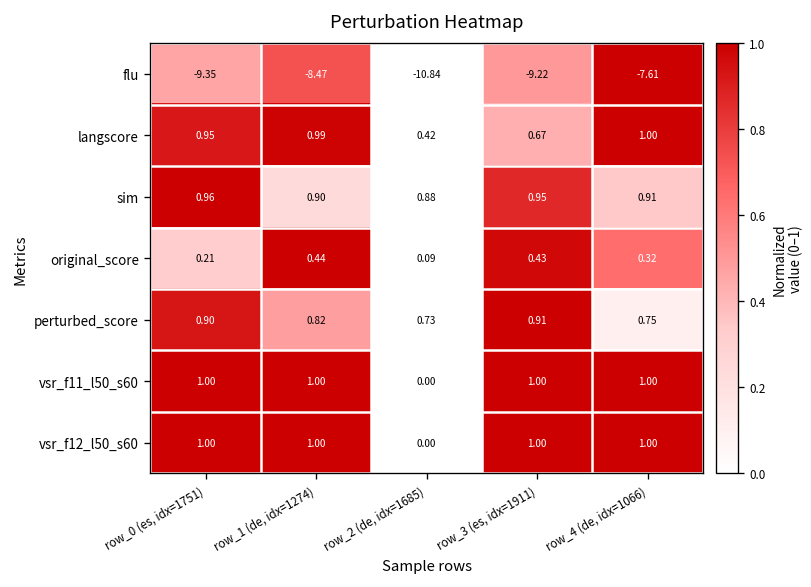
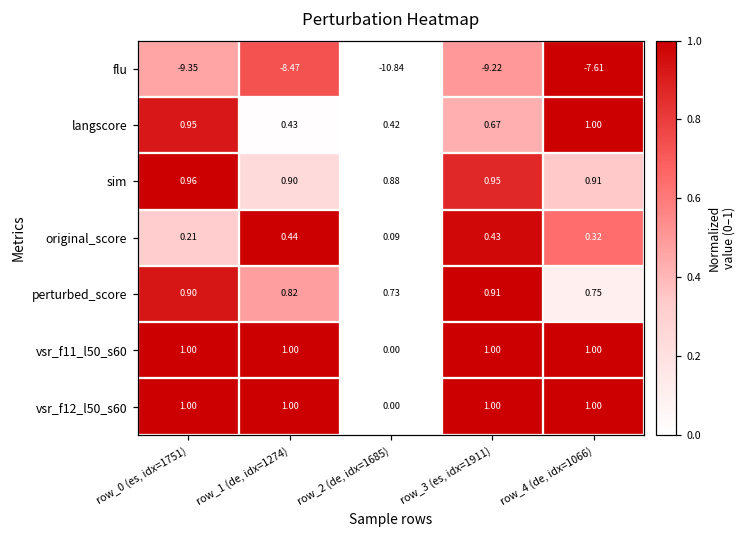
  {
    "flu": {
      "row_0 (es, idx=1751)": -9.35,
      "row_1 (de, idx=1274)": -8.47,
      "row_2 (de, idx=1685)": -10.84,
      "row_3 (es, idx=1911)": -9.22,
      "row_4 (de, idx=1066)": -7.61
    },
    "langscore": {
      "row_0 (es, idx=1751)": 0.95,
-     "row_1 (de, idx=1274)": 0.99,
+     "row_1 (de, idx=1274)": 0.43,
      "row_2 (de, idx=1685)": 0.42,
      "row_3 (es, idx=1911)": 0.67,
      "row_4 (de, idx=1066)": 1.00
    },
    "sim": {
      "row_0 (es, idx=1751)": 0.96,
      "row_1 (de, idx=1274)": 0.90,
      "row_2 (de, idx=1685)": 0.88,
      "row_3 (es, idx=1911)": 0.95,
      "row_4 (de, idx=1066)": 0.91
    },
    "original_score": {
      "row_0 (es, idx=1751)": 0.21,
      "row_1 (de, idx=1274)": 0.44,
      "row_2 (de, idx=1685)": 0.09,
      "row_3 (es, idx=1911)": 0.43,
      "row_4 (de, idx=1066)": 0.32
    },
    "perturbed_score": {
      "row_0 (es, idx=1751)": 0.90,
      "row_1 (de, idx=1274)": 0.82,
      "row_2 (de, idx=1685)": 0.73,
      "row_3 (es, idx=1911)": 0.91,
      "row_4 (de, idx=1066)": 0.75
    },
    "vsr_f11_l50_s60": {
      "row_0 (es, idx=1751)": 1.00,
      "row_1 (de, idx=1274)": 1.00,
      "row_2 (de, idx=1685)": 0.00,
      "row_3 (es, idx=1911)": 1.00,
      "row_4 (de, idx=1066)": 1.00
    },
    "vsr_f12_l50_s60": {
      "row_0 (es, idx=1751)": 1.00,
      "row_1 (de, idx=1274)": 1.00,
      "row_2 (de, idx=1685)": 0.00,
      "row_3 (es, idx=1911)": 1.00,
      "row_4 (de, idx=1066)": 1.00
    }
  }
